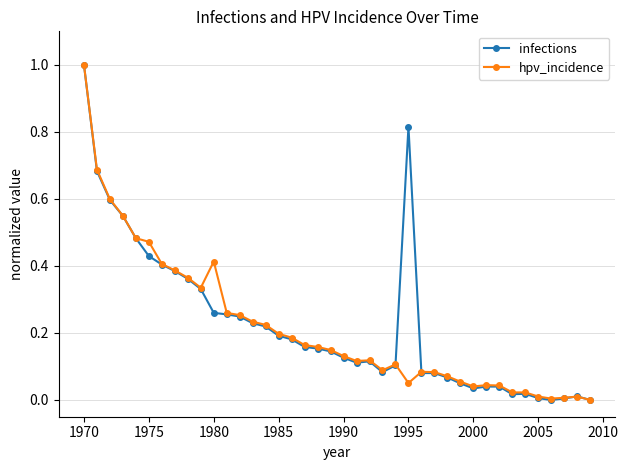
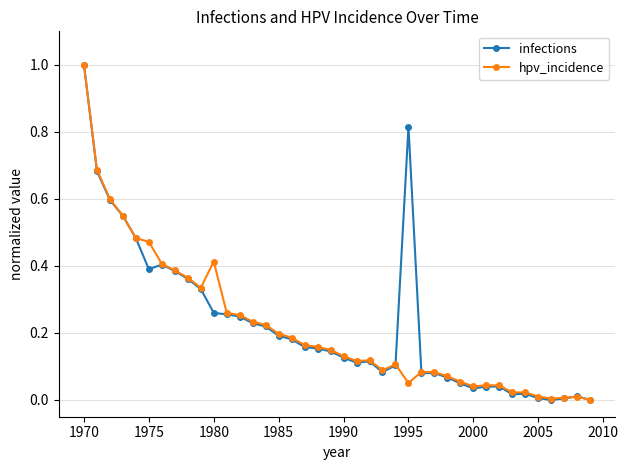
  {
    "infections": {
-     "1975": 0.43,
+     "1975": 0.39,
      "1980": 0.26,
      "1995": 0.82
    },
    "hpv_incidence": {
      "1975": 0.47,
      "1980": 0.41,
      "1995": 0.05
    }
  }
